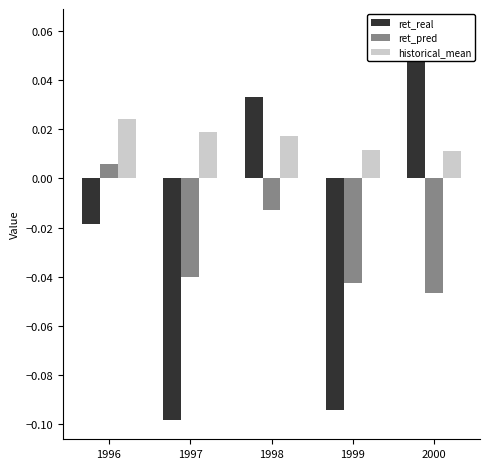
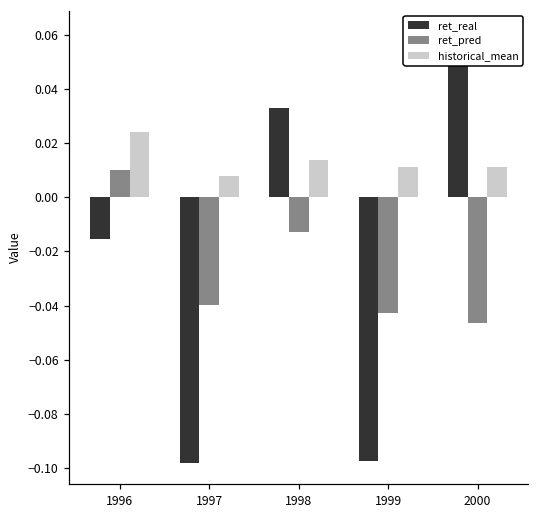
  {
    "ret_real": {
-     "1996": -0.019,
+     "1996": -0.015,
      "1997": -0.098,
      "1998": 0.033,
-     "1999": -0.094
+     "1999": -0.098
    },
    "ret_pred": {
-     "1996": 0.006,
+     "1996": 0.010,
      "1997": -0.040,
      "1998": -0.013,
      "1999": -0.043,
      "2000": -0.047
    },
    "historical_mean": {
      "1996": 0.024,
-     "1997": 0.019,
-     "1998": 0.017,
+     "1997": 0.008,
+     "1998": 0.014,
      "1999": 0.011,
      "2000": 0.011
    }
  }
